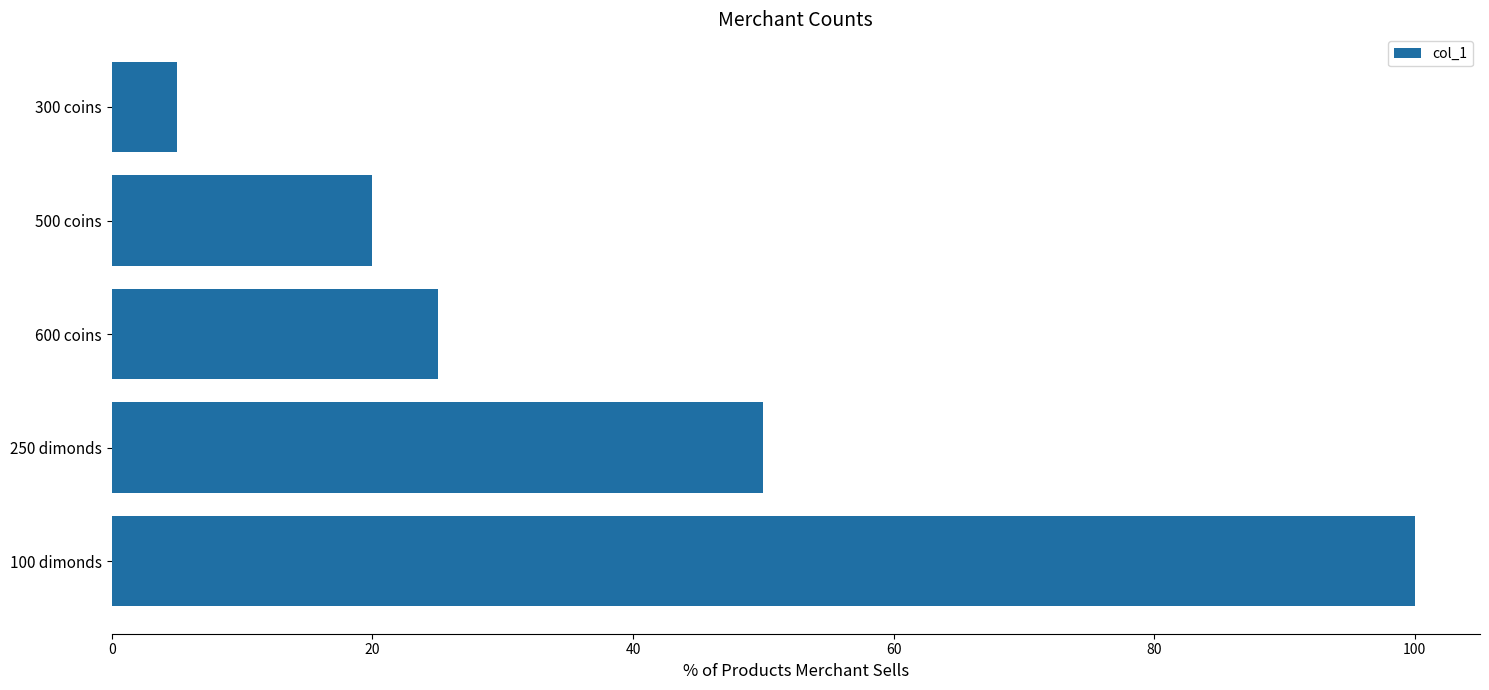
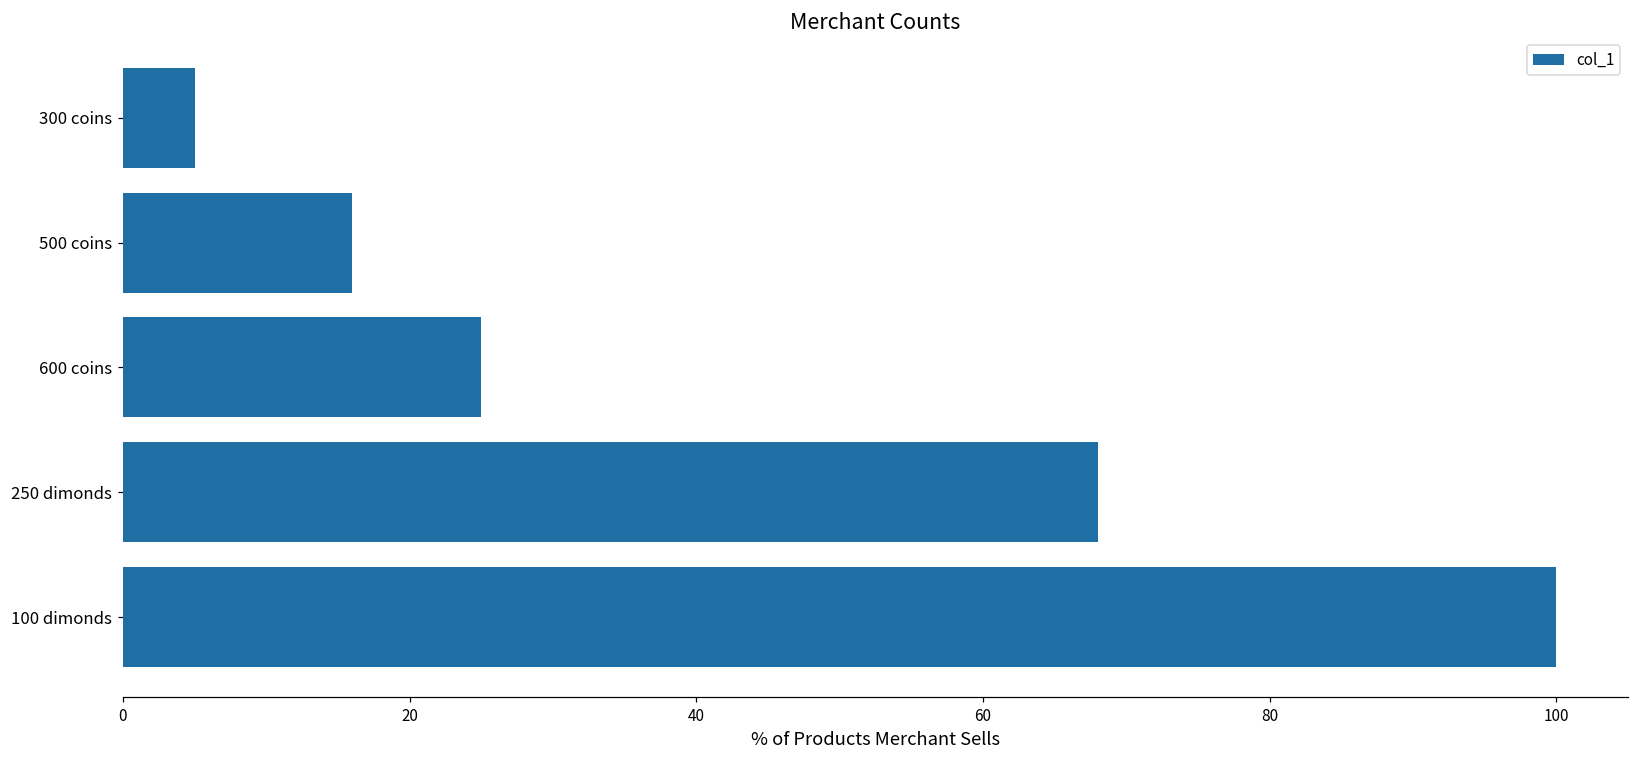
  {
    "300 coins": 5,
-   "500 coins": 20,
+   "500 coins": 16,
    "600 coins": 25,
-   "250 dimonds": 50,
+   "250 dimonds": 68,
    "100 dimonds": 100
  }
